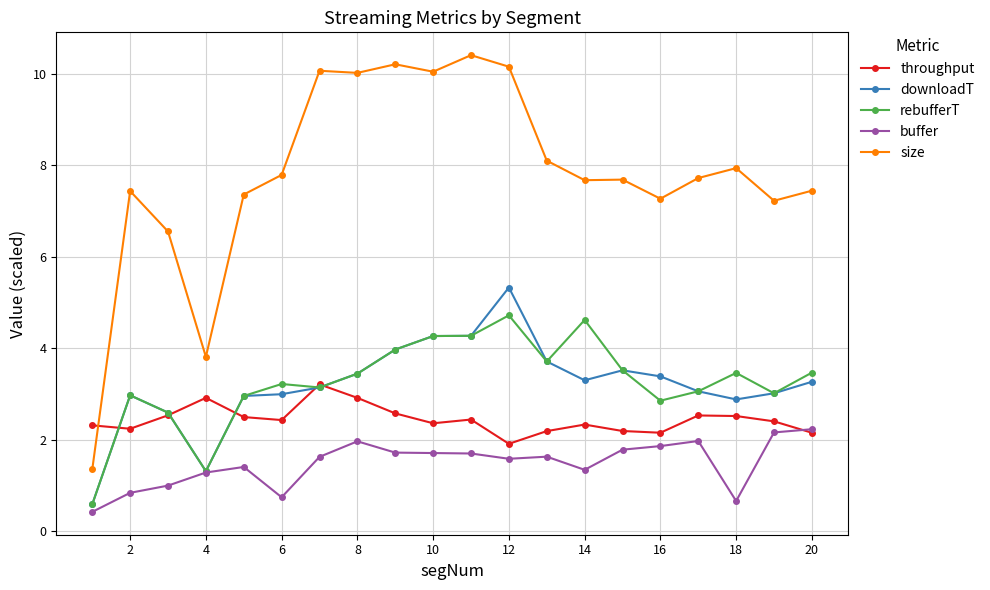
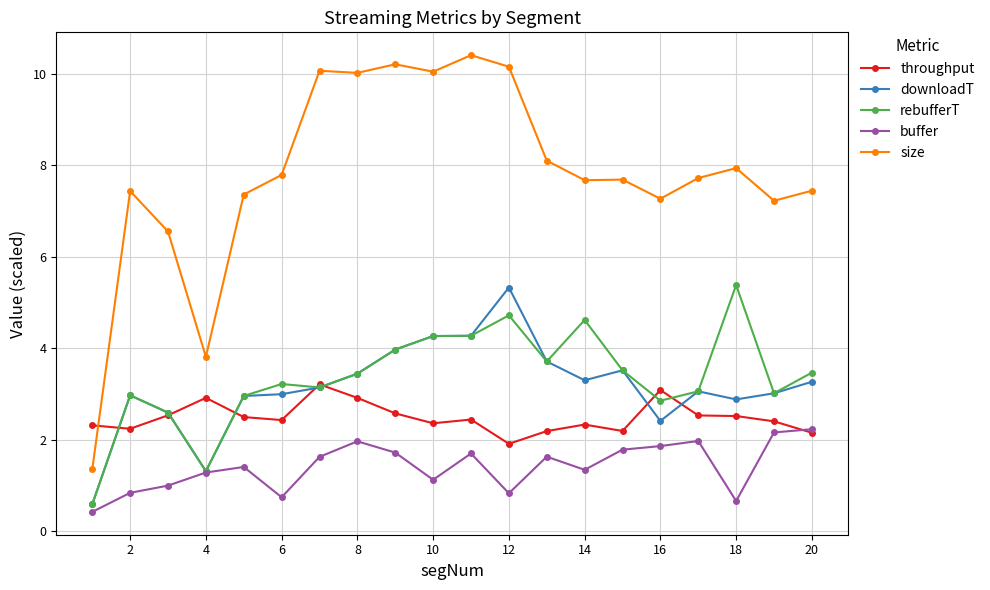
  {
    "throughput": {
      "2": 2.2,
      "4": 2.9,
      "6": 2.4,
      "8": 2.9,
      "10": 2.4,
      "12": 1.9,
      "14": 2.3,
-     "16": 2.1,
+     "16": 3.1,
      "18": 2.5,
      "20": 2.1
    },
    "downloadT": {
      "6": 3.0,
      "12": 5.3,
      "14": 3.3,
-     "16": 3.4,
+     "16": 2.4,
      "18": 2.9,
      "20": 3.3
    },
    "rebufferT": {
      "6": 3.2,
      "12": 4.7,
      "14": 4.6,
      "16": 2.9,
-     "18": 3.5,
+     "18": 5.4,
      "20": 3.5
    },
    "buffer": {
      "2": 0.8,
      "6": 0.7,
      "8": 2.0,
-     "10": 1.7,
-     "12": 1.6,
+     "10": 1.1,
+     "12": 0.8,
      "14": 1.3,
      "16": 1.9,
      "18": 0.7,
      "20": 2.2
    },
    "size": {
      "2": 7.4,
      "4": 3.8,
      "6": 7.8,
      "8": 10.0,
      "10": 10.0,
      "12": 10.2,
      "14": 7.7,
      "16": 7.3,
      "18": 7.9,
      "20": 7.4
    }
  }
